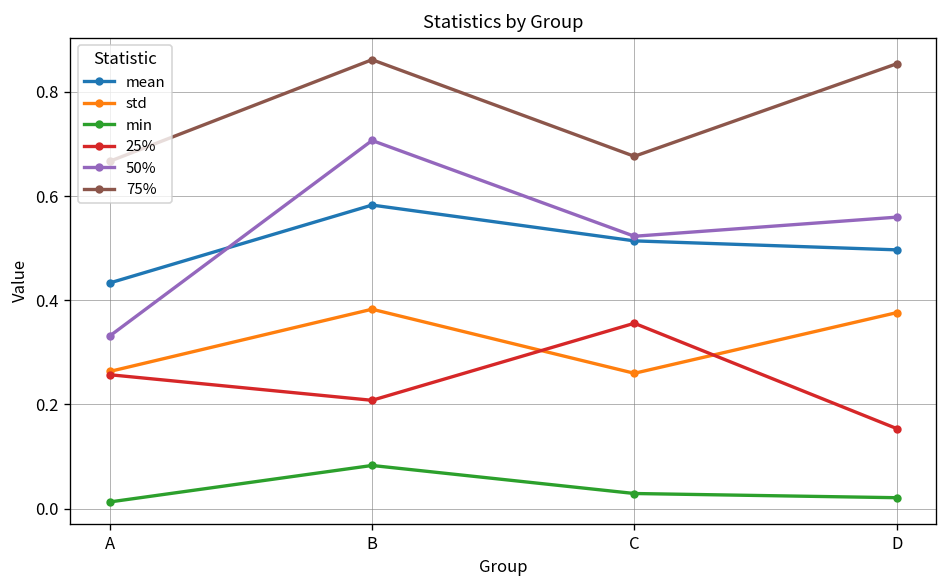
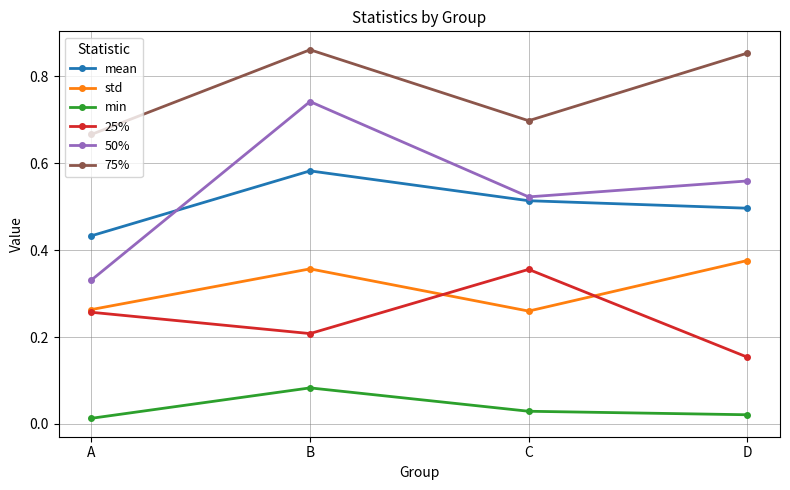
  {
    "mean": {
      "A": 0.43,
      "B": 0.58,
      "C": 0.51,
      "D": 0.50
    },
    "std": {
      "A": 0.26,
-     "B": 0.38,
+     "B": 0.36,
      "C": 0.26,
      "D": 0.38
    },
    "min": {
      "A": 0.01,
      "B": 0.08,
      "C": 0.03,
      "D": 0.02
    },
    "25%": {
      "A": 0.26,
      "B": 0.21,
      "C": 0.36,
      "D": 0.15
    },
    "50%": {
      "A": 0.33,
-     "B": 0.71,
+     "B": 0.74,
      "C": 0.52,
      "D": 0.56
    },
    "75%": {
      "B": 0.86,
-     "C": 0.68,
+     "C": 0.70,
      "D": 0.85
    }
  }
